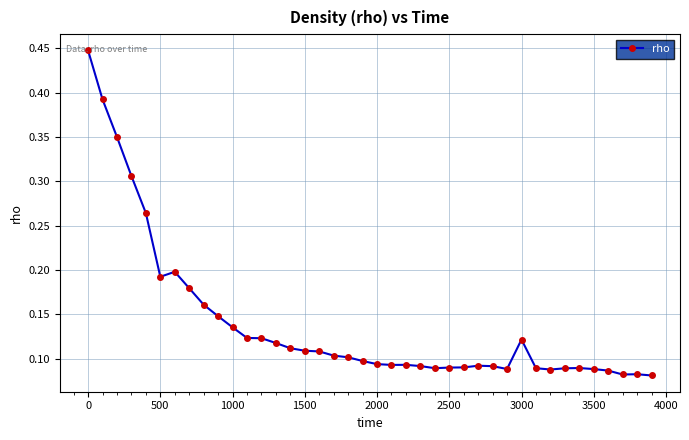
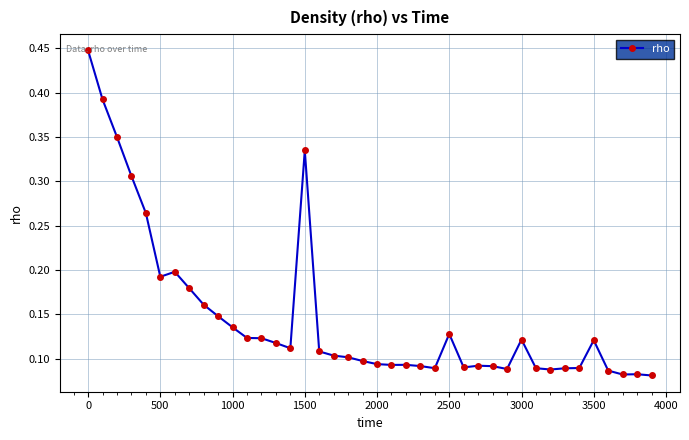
  {
    "0": 0.45,
    "500": 0.19,
    "1000": 0.14,
-   "1500": 0.11,
+   "1500": 0.33,
    "2000": 0.09,
-   "2500": 0.09,
+   "2500": 0.13,
    "3000": 0.12,
-   "3500": 0.09
+   "3500": 0.12
  }
